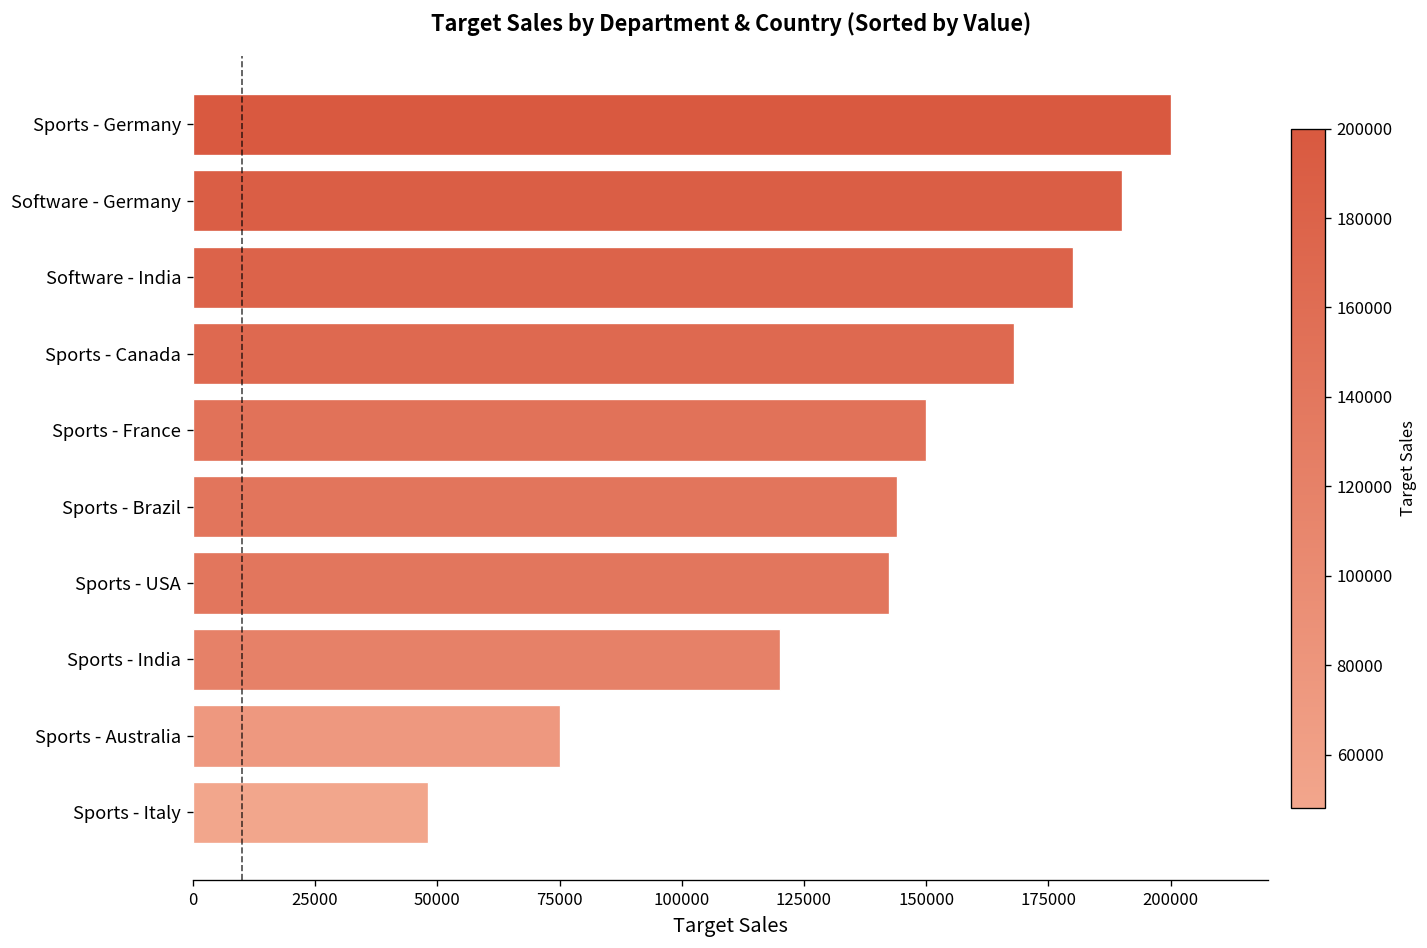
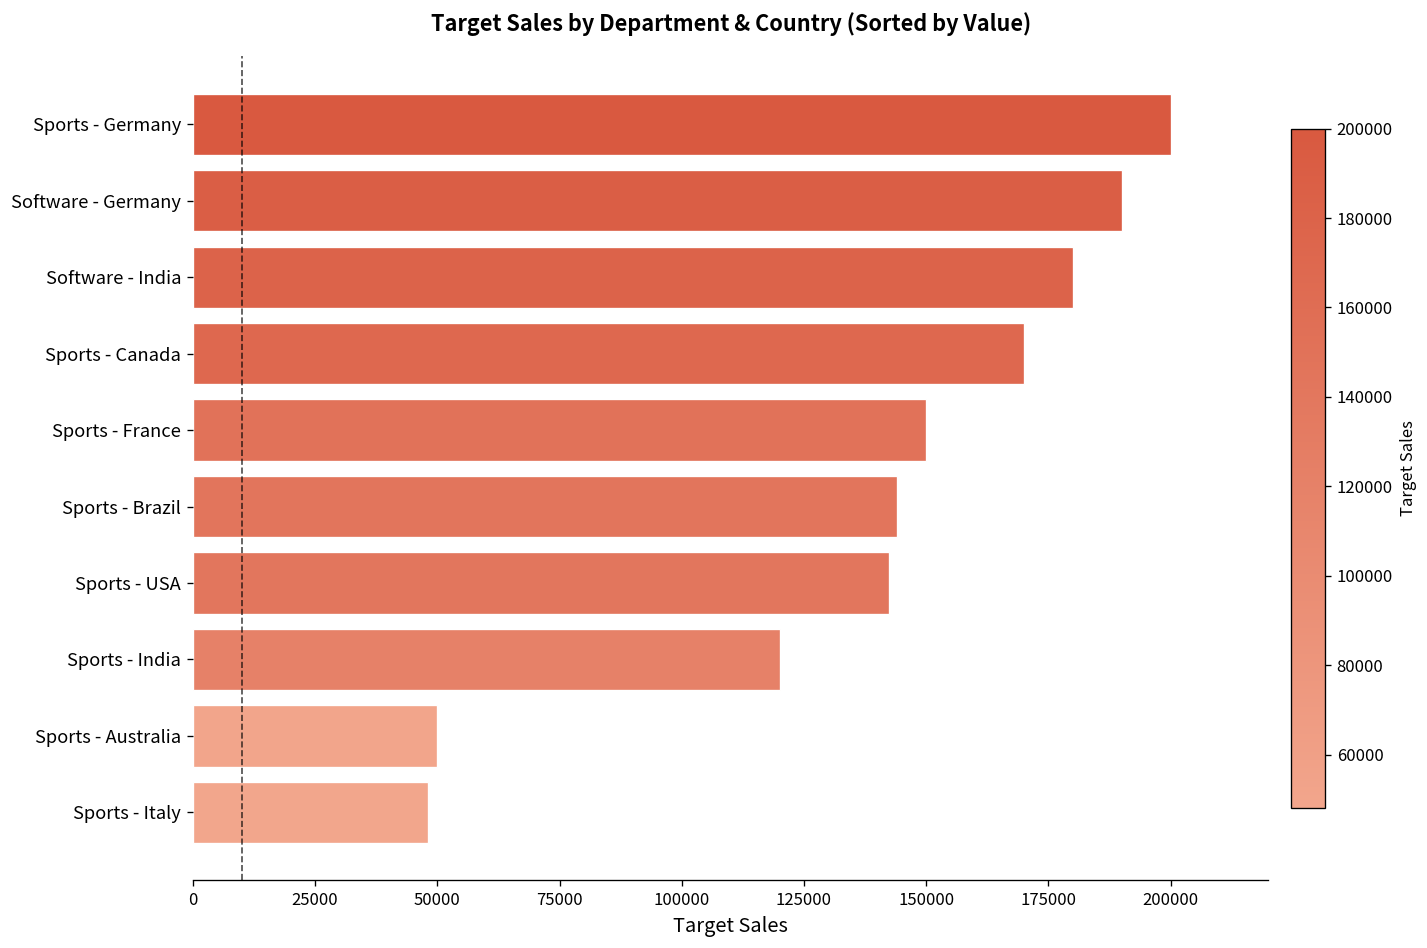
  {
    "Sports - Germany": 200000,
    "Software - Germany": 190000,
    "Software - India": 180000,
-   "Sports - Canada": 168000,
+   "Sports - Canada": 170000,
    "Sports - France": 150000,
    "Sports - Brazil": 144000,
    "Sports - USA": 142000,
    "Sports - India": 120000,
-   "Sports - Australia": 75000,
+   "Sports - Australia": 50000,
    "Sports - Italy": 48000
  }
